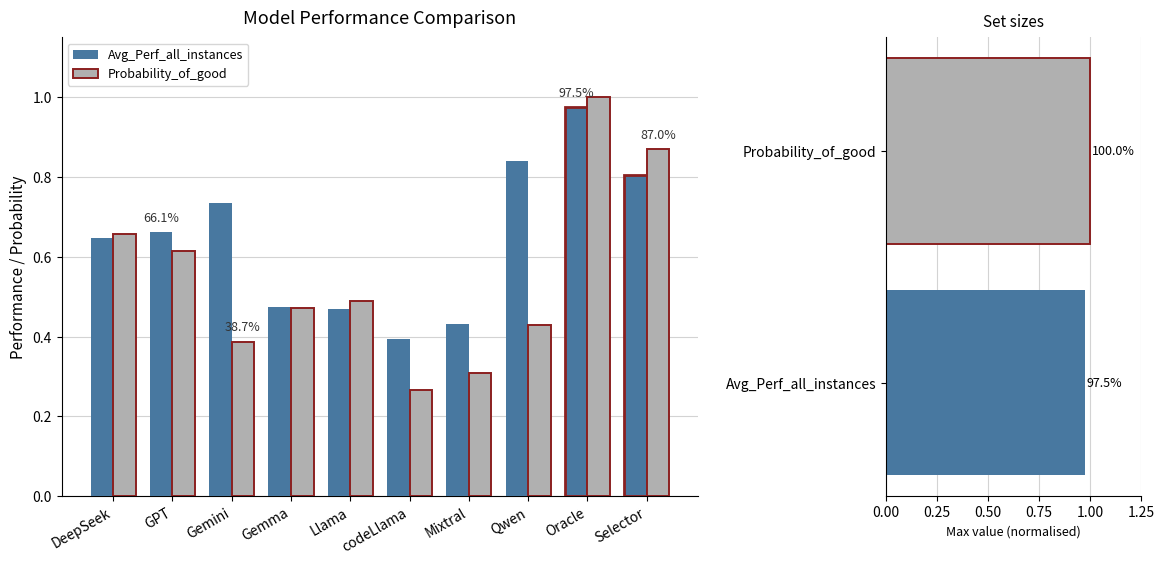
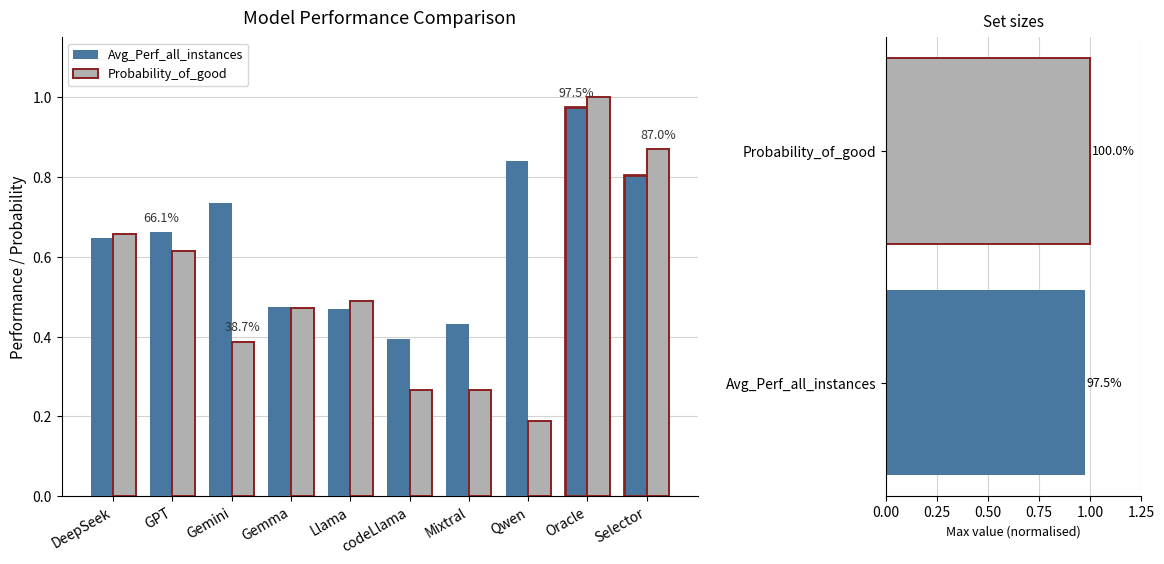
  {
    "Model Performance Comparison": {
      "Avg_Perf_all_instances": {
        "GPT": "66.1%",
        "Oracle": "97.5%"
      },
      "Probability_of_good": {
        "DeepSeek": "0.66",
        "GPT": "0.61",
        "Gemma": "0.47",
        "Llama": "0.49",
        "codeLlama": "0.27",
-       "Mixtral": "0.31",
-       "Qwen": "0.43"
+       "Mixtral": "0.27",
+       "Qwen": "0.19"
      }
    },
    "Set sizes": {
      "Probability_of_good": "100.0%",
      "Avg_Perf_all_instances": "97.5%"
    }
  }
